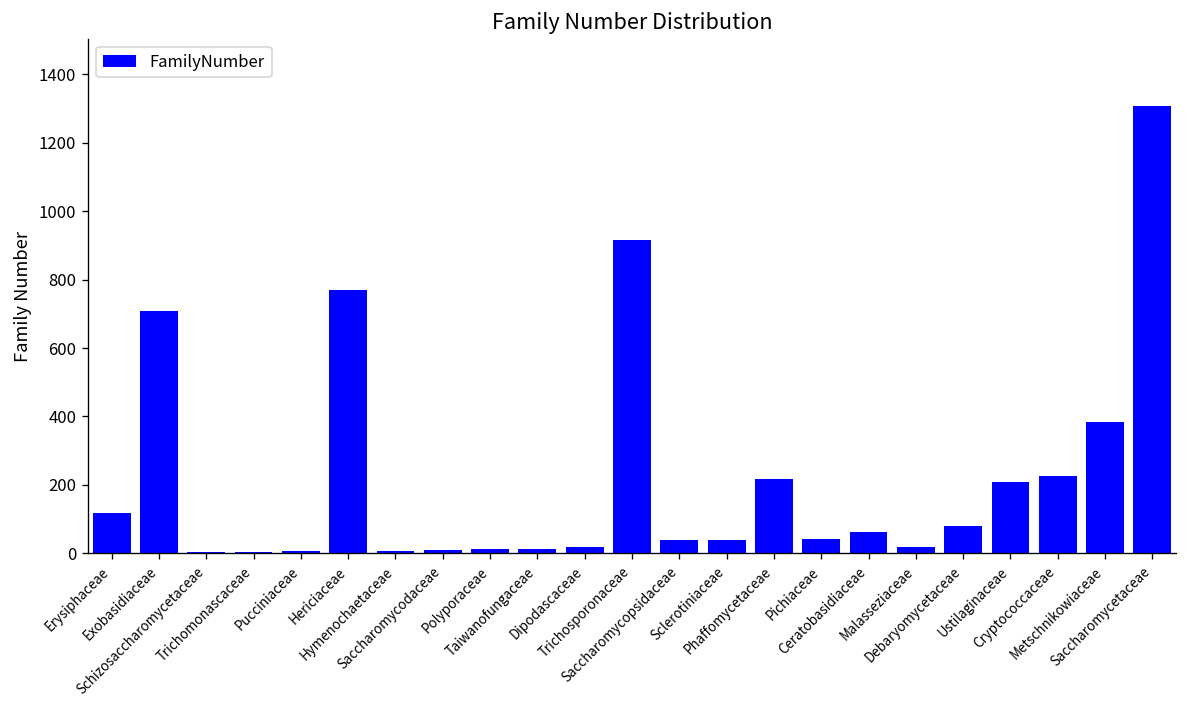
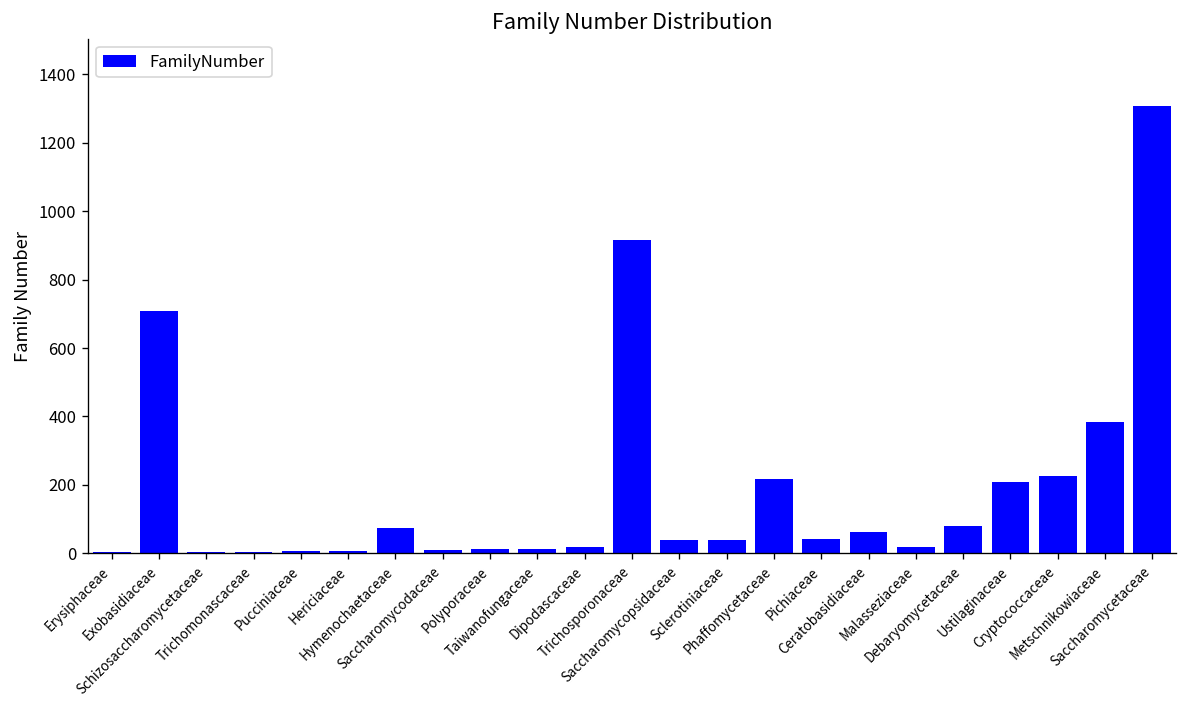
  {
-   "Erysiphaceae": 120,
+   "Erysiphaceae": 0,
    "Exobasidiaceae": 710,
-   "Hericiaceae": 770,
-   "Hymenochaetaceae": 10,
+   "Hericiaceae": 10,
+   "Hymenochaetaceae": 70,
    "Saccharomycodaceae": 10,
    "Polyporaceae": 10,
    "Taiwanofungaceae": 10,
    "Dipodascaceae": 20,
    "Trichosporonaceae": 920,
    "Saccharomycopsidaceae": 40,
    "Sclerotiniaceae": 40,
    "Phaffomycetaceae": 220,
    "Pichiaceae": 40,
    "Ceratobasidiaceae": 60,
    "Malasseziaceae": 20,
    "Debaryomycetaceae": 80,
    "Ustilaginaceae": 210,
    "Cryptococcaceae": 230,
    "Metschnikowiaceae": 390,
    "Saccharomycetaceae": 1310
  }
